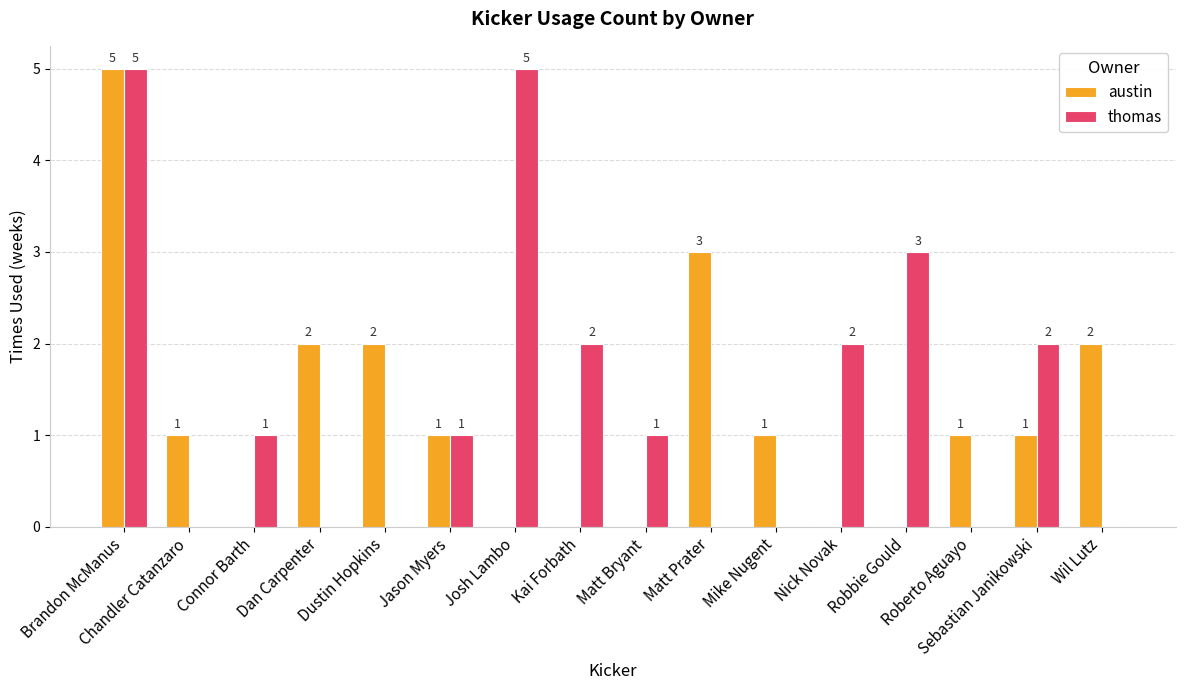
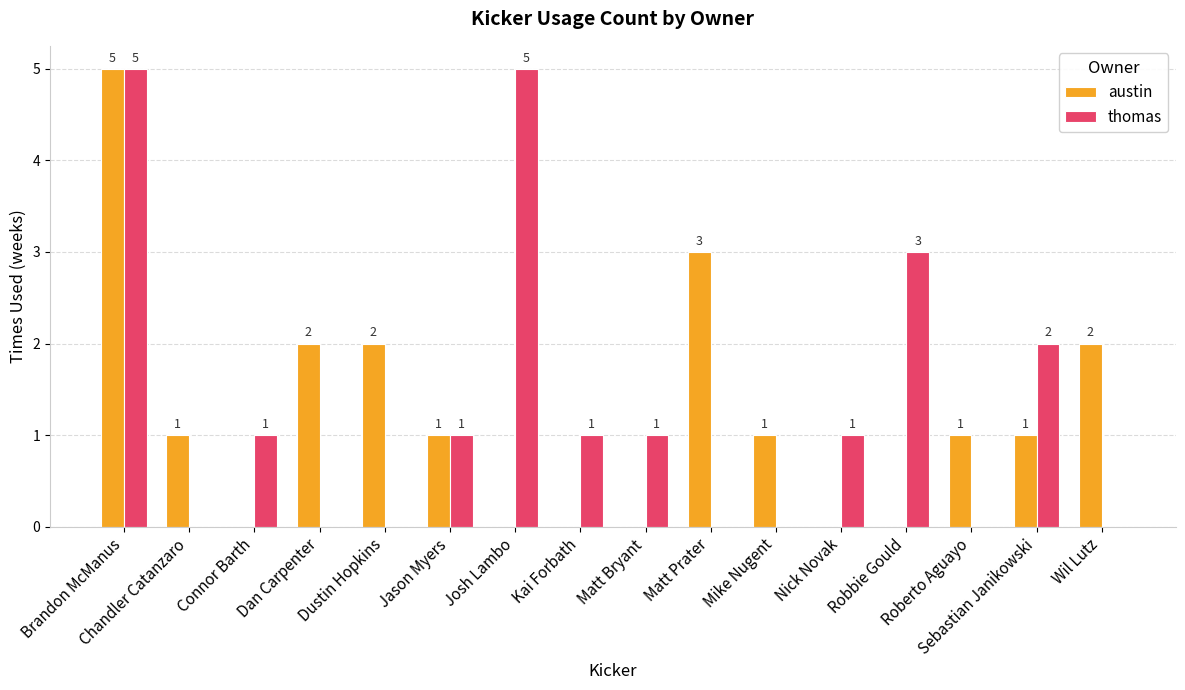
  {
    "austin": {
      "Brandon McManus": 5,
      "Chandler Catanzaro": 1,
      "Dan Carpenter": 2,
      "Dustin Hopkins": 2,
      "Jason Myers": 1,
      "Matt Prater": 3,
      "Mike Nugent": 1,
      "Roberto Aguayo": 1,
      "Sebastian Janikowski": 1,
      "Wil Lutz": 2
    },
    "thomas": {
      "Brandon McManus": 5,
      "Connor Barth": 1,
      "Jason Myers": 1,
      "Josh Lambo": 5,
-     "Kai Forbath": 2,
+     "Kai Forbath": 1,
      "Matt Bryant": 1,
-     "Nick Novak": 2,
+     "Nick Novak": 1,
      "Robbie Gould": 3,
      "Sebastian Janikowski": 2
    }
  }
